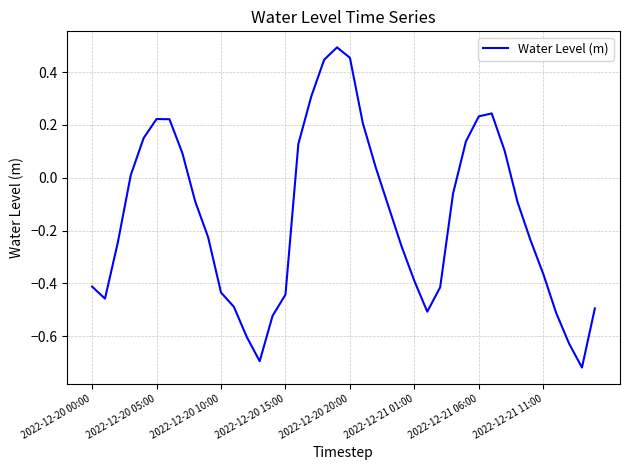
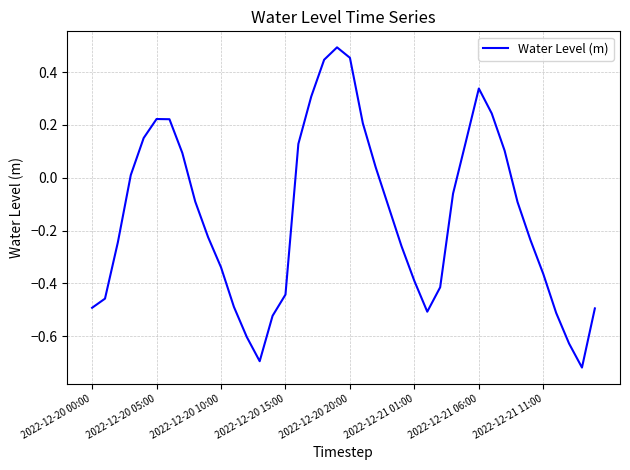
  {
-   "2022-12-20 00:00": -0.41,
+   "2022-12-20 00:00": -0.49,
    "2022-12-20 05:00": 0.22,
-   "2022-12-20 10:00": -0.43,
+   "2022-12-20 10:00": -0.34,
    "2022-12-20 15:00": -0.44,
    "2022-12-20 20:00": 0.45,
    "2022-12-21 01:00": -0.39,
-   "2022-12-21 06:00": 0.23,
+   "2022-12-21 06:00": 0.34,
    "2022-12-21 11:00": -0.36
  }
